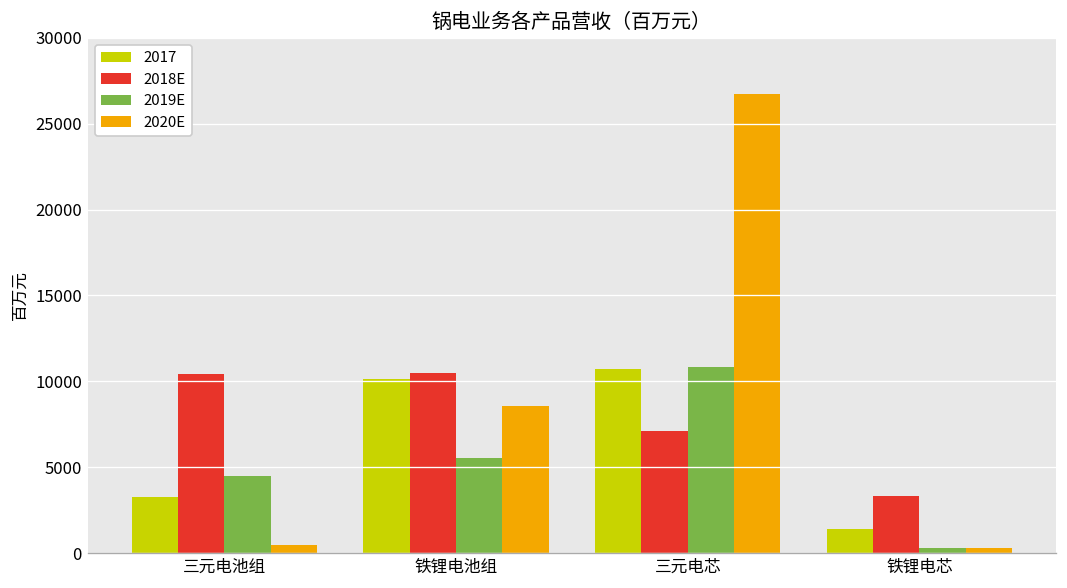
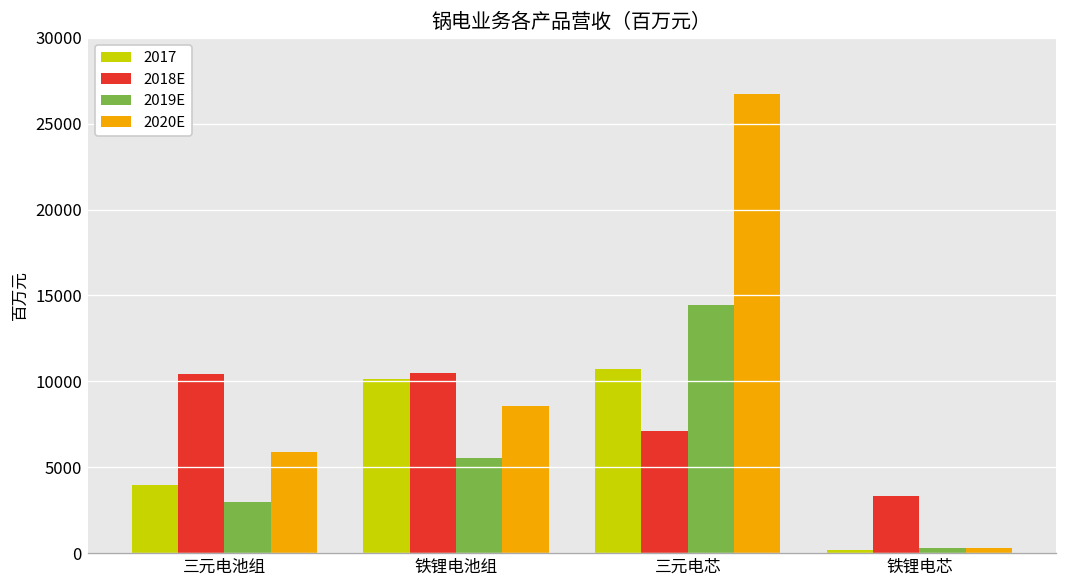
  {
    "2017": {
-     "三元电池组": 3300,
+     "三元电池组": 4000,
      "铁锂电池组": 10100,
      "三元电芯": 10700,
-     "铁锂电芯": 1400
+     "铁锂电芯": 200
    },
    "2018E": {
      "三元电池组": 10500,
      "铁锂电池组": 10500,
      "三元电芯": 7100,
      "铁锂电芯": 3300
    },
    "2019E": {
-     "三元电池组": 4500,
+     "三元电池组": 3000,
      "铁锂电池组": 5500,
-     "三元电芯": 10800,
+     "三元电芯": 14400,
      "铁锂电芯": 300
    },
    "2020E": {
-     "三元电池组": 500,
+     "三元电池组": 5900,
      "铁锂电池组": 8600,
      "三元电芯": 26700,
      "铁锂电芯": 300
    }
  }
